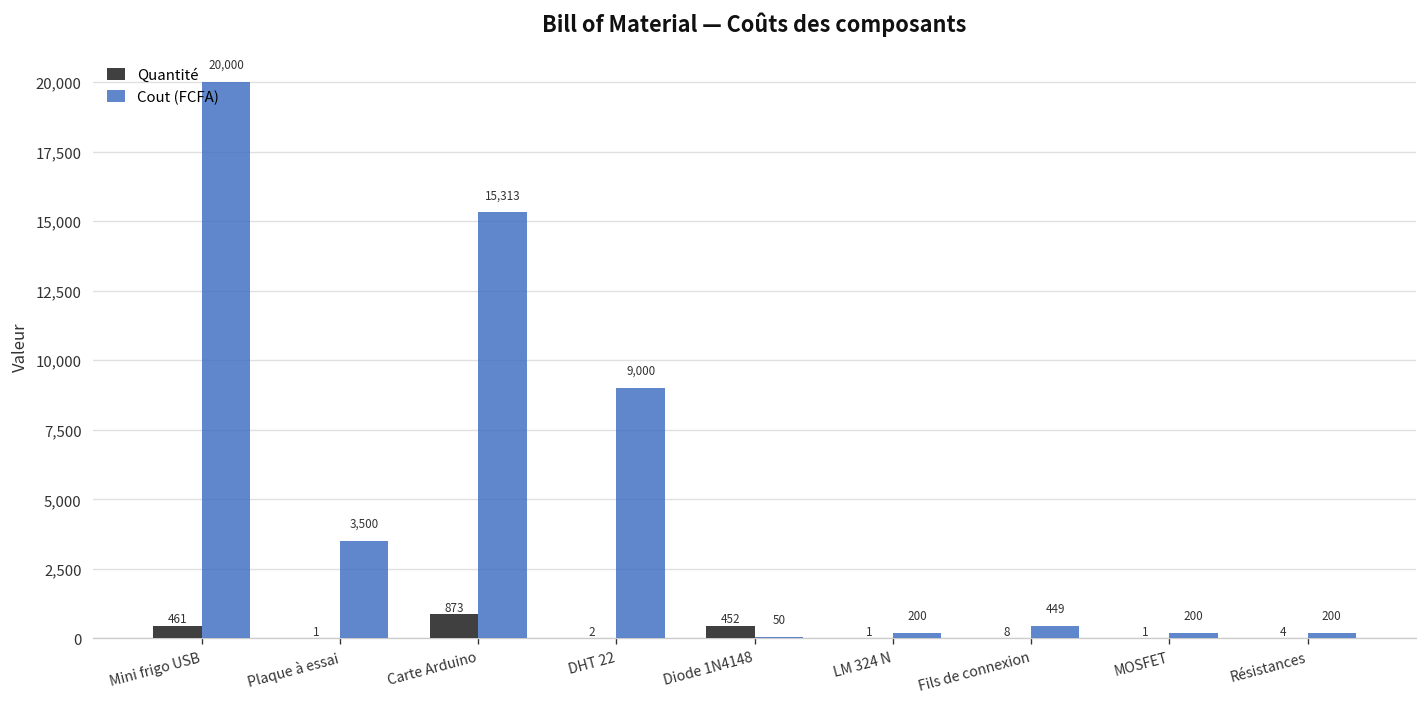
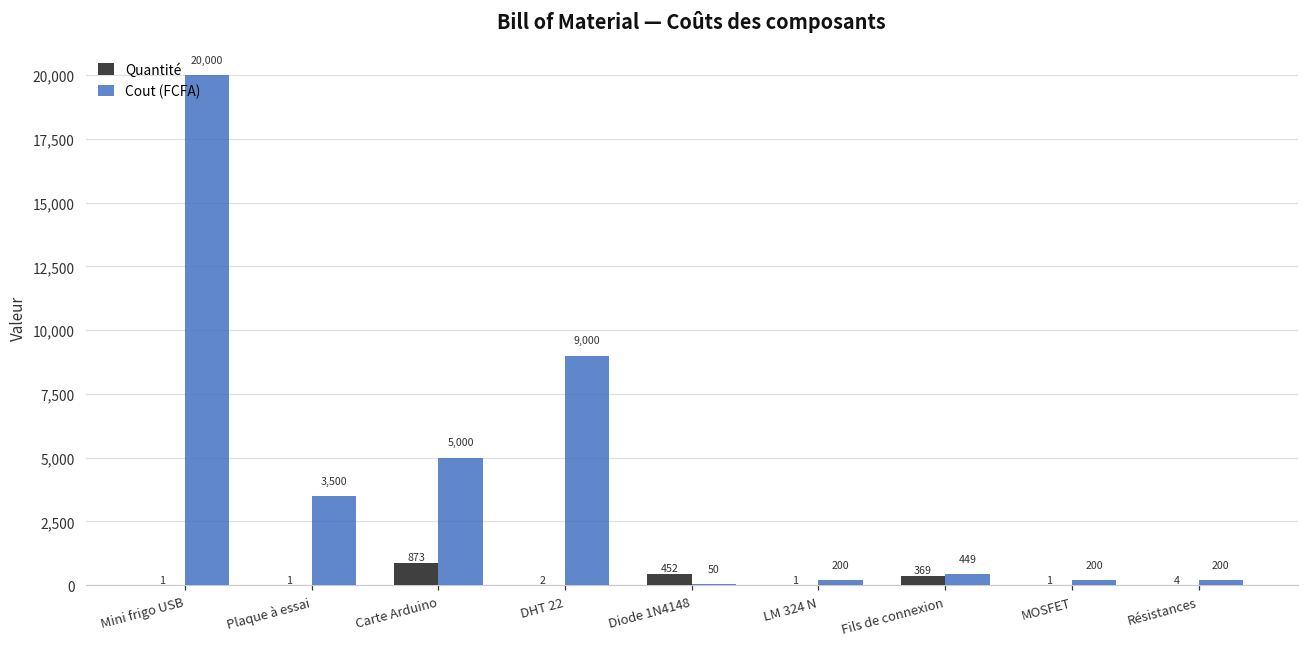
  {
    "Quantité": {
-     "Mini frigo USB": "461",
+     "Mini frigo USB": "1",
      "Plaque à essai": "1",
      "Carte Arduino": "873",
      "DHT 22": "2",
      "Diode 1N4148": "452",
      "LM 324 N": "1",
-     "Fils de connexion": "8",
+     "Fils de connexion": "369",
      "MOSFET": "1",
      "Résistances": "4"
    },
    "Cout (FCFA)": {
      "Mini frigo USB": "20,000",
      "Plaque à essai": "3,500",
-     "Carte Arduino": "15,313",
+     "Carte Arduino": "5,000",
      "DHT 22": "9,000",
      "Diode 1N4148": "50",
      "LM 324 N": "200",
      "Fils de connexion": "449",
      "MOSFET": "200",
      "Résistances": "200"
    }
  }
